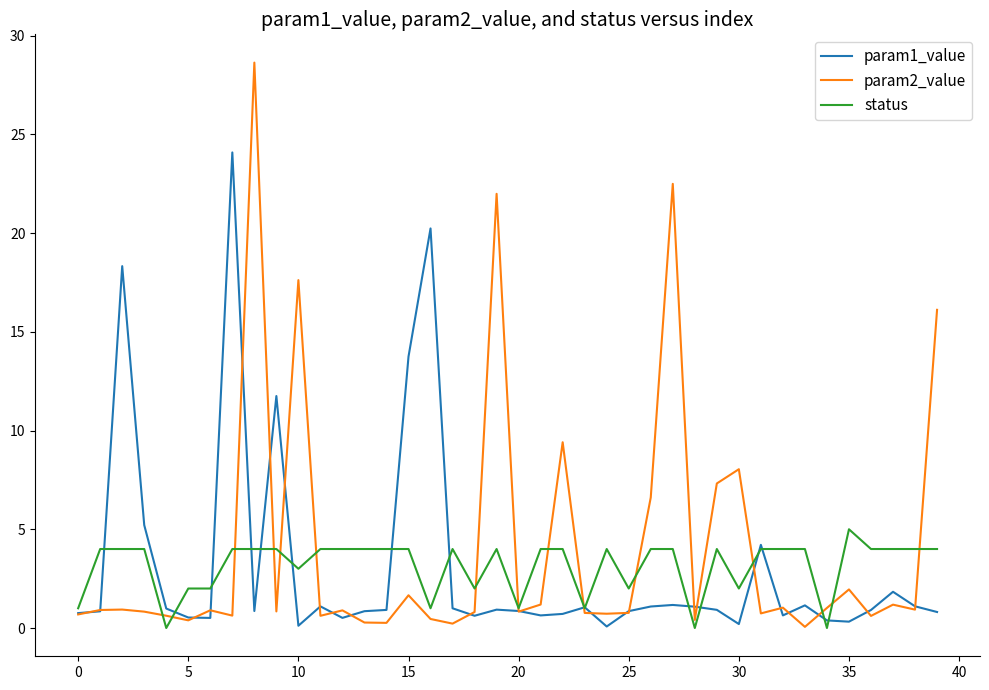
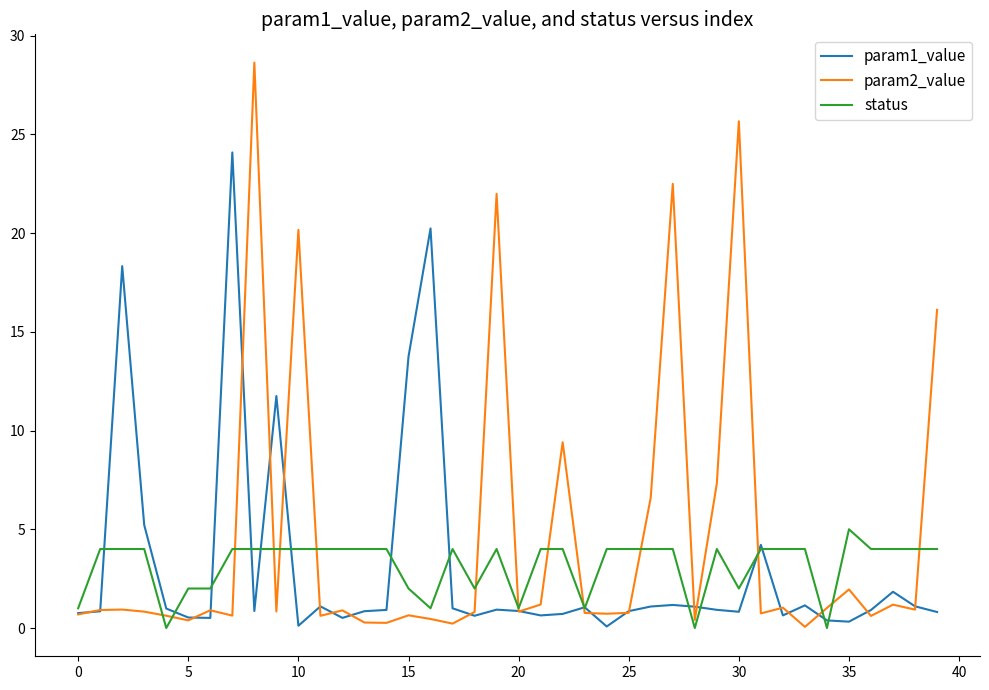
  {
    "param1_value": {
      "5": 0.5,
      "10": 0.1,
      "15": 13.7,
-     "30": 0.2,
+     "30": 0.8,
      "35": 0.3
    },
    "param2_value": {
      "5": 0.4,
-     "10": 17.6,
-     "15": 1.7,
-     "30": 8.0,
+     "10": 20.2,
+     "15": 0.6,
+     "30": 25.7,
      "35": 2.0
    },
    "status": {
      "0": 1,
      "5": 2,
-     "10": 3,
-     "15": 4,
+     "10": 4,
+     "15": 2,
      "20": 1,
-     "25": 2,
+     "25": 4,
      "30": 2,
      "35": 5
    }
  }
